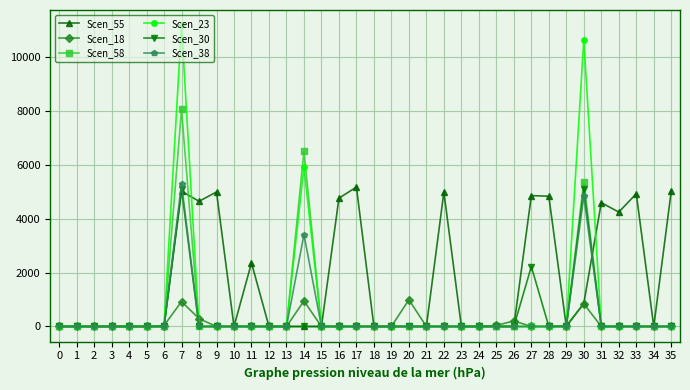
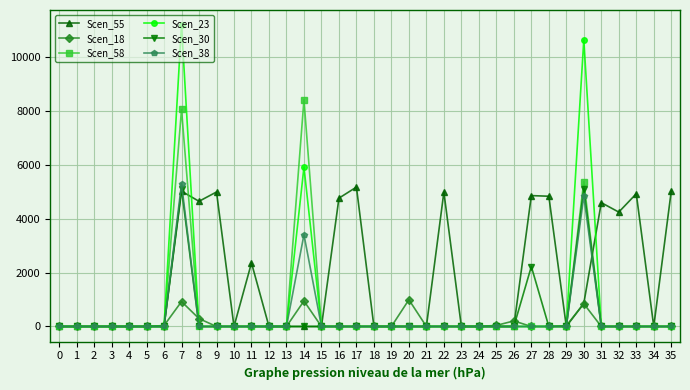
  {
    "Scen_58": {
      "7": 8100,
-     "14": 6500,
+     "14": 8400,
      "30": 5400
    },
    "Scen_23": {
      "14": 5900,
      "30": 10700
    }
  }
